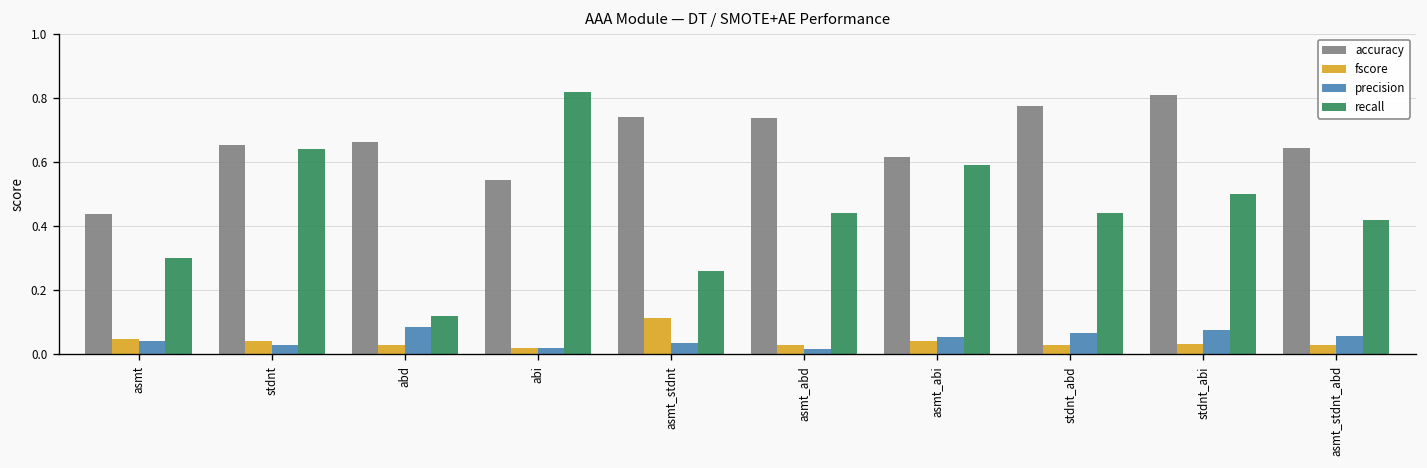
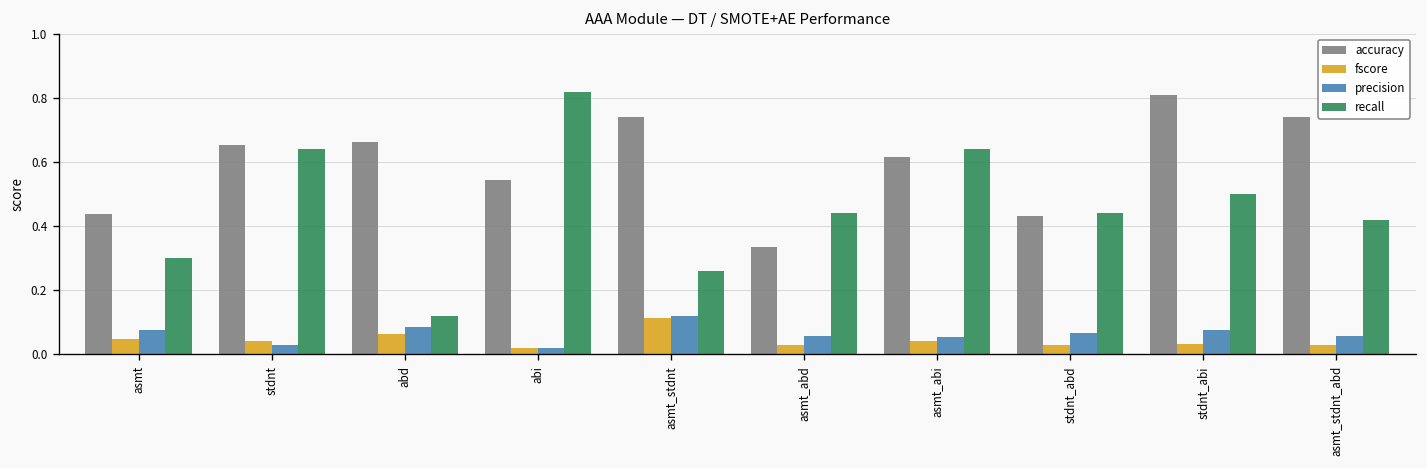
  {
    "accuracy": {
      "asmt": 0.44,
      "stdnt": 0.65,
      "abd": 0.66,
      "abi": 0.54,
      "asmt_stdnt": 0.74,
-     "asmt_abd": 0.74,
+     "asmt_abd": 0.34,
      "asmt_abi": 0.62,
-     "stdnt_abd": 0.77,
+     "stdnt_abd": 0.43,
      "stdnt_abi": 0.81,
-     "asmt_stdnt_abd": 0.64
+     "asmt_stdnt_abd": 0.74
    },
    "fscore": {
      "asmt": 0.05,
      "stdnt": 0.04,
-     "abd": 0.03,
+     "abd": 0.07,
      "abi": 0.02,
      "asmt_stdnt": 0.11,
      "asmt_abd": 0.03,
      "asmt_abi": 0.04,
      "stdnt_abd": 0.03,
      "stdnt_abi": 0.03,
      "asmt_stdnt_abd": 0.03
    },
    "precision": {
-     "asmt": 0.04,
+     "asmt": 0.08,
      "stdnt": 0.03,
      "abd": 0.09,
      "abi": 0.02,
-     "asmt_stdnt": 0.04,
-     "asmt_abd": 0.02,
+     "asmt_stdnt": 0.12,
+     "asmt_abd": 0.06,
      "asmt_abi": 0.06,
      "stdnt_abd": 0.07,
      "stdnt_abi": 0.08,
      "asmt_stdnt_abd": 0.06
    },
    "recall": {
      "asmt": 0.30,
      "stdnt": 0.64,
      "abd": 0.12,
      "abi": 0.82,
      "asmt_stdnt": 0.26,
      "asmt_abd": 0.44,
-     "asmt_abi": 0.59,
+     "asmt_abi": 0.64,
      "stdnt_abd": 0.44,
      "stdnt_abi": 0.50,
      "asmt_stdnt_abd": 0.42
    }
  }
